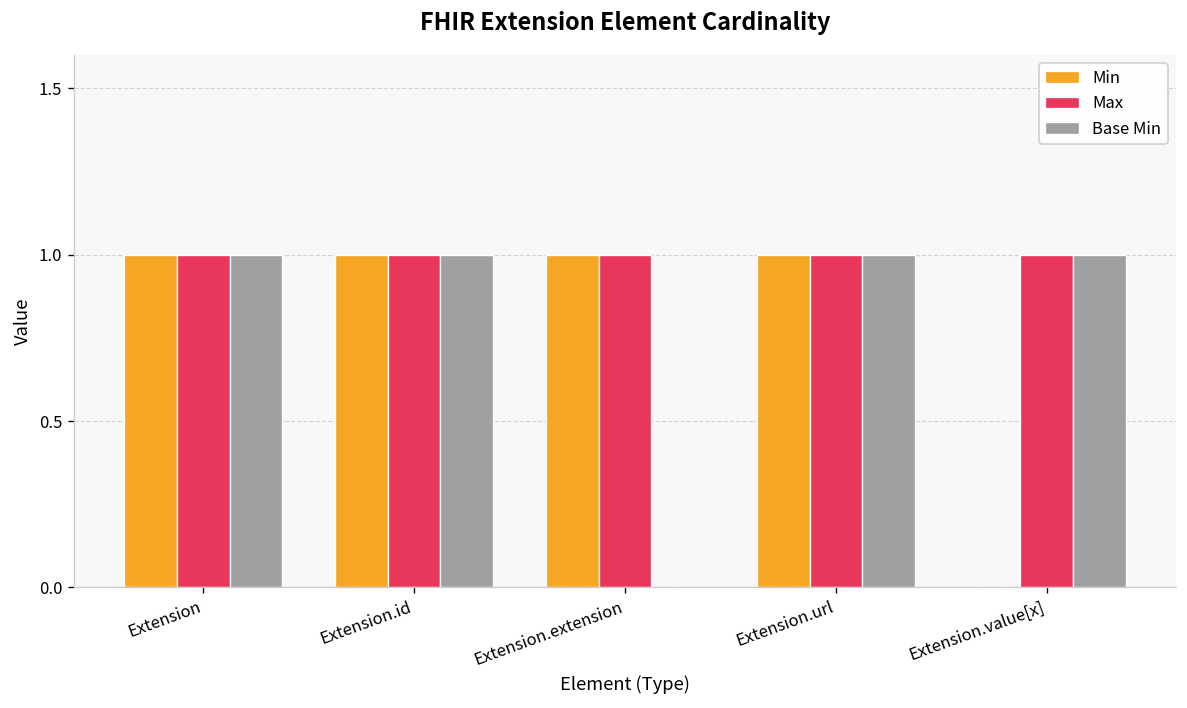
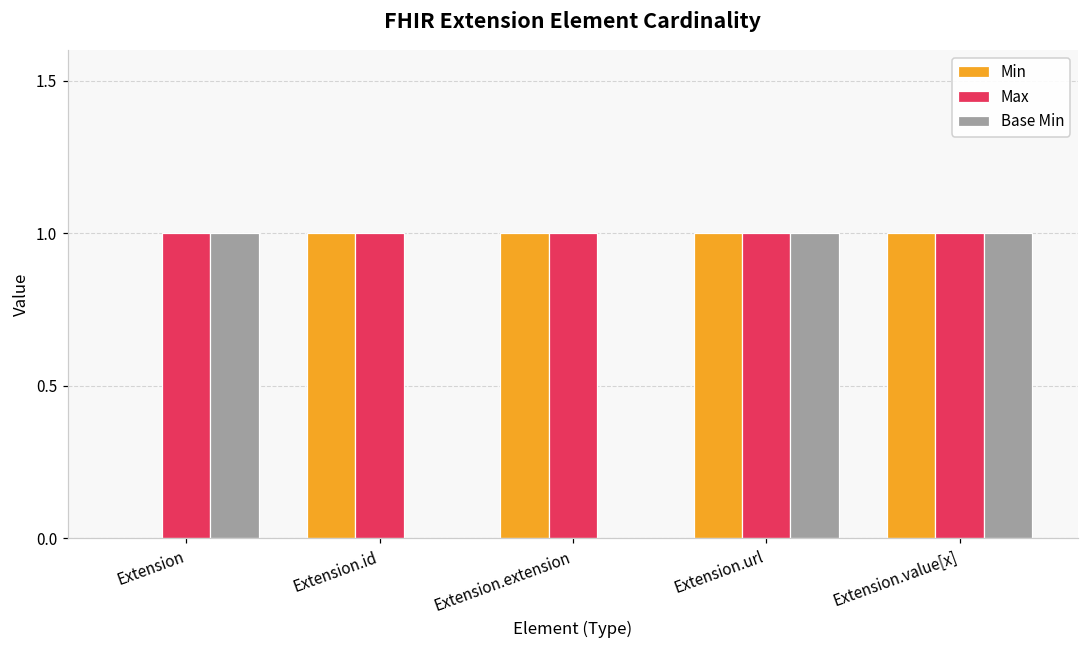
  {
    "Min": {
-     "Extension": 1,
+     "Extension": 0,
      "Extension.id": 1,
      "Extension.extension": 1,
      "Extension.url": 1,
-     "Extension.value[x]": 0
+     "Extension.value[x]": 1
    },
    "Max": {
      "Extension": 1,
      "Extension.id": 1,
      "Extension.extension": 1,
      "Extension.url": 1,
      "Extension.value[x]": 1
    },
    "Base Min": {
      "Extension": 1,
-     "Extension.id": 1,
+     "Extension.id": 0,
      "Extension.extension": 0,
      "Extension.url": 1,
      "Extension.value[x]": 1
    }
  }
